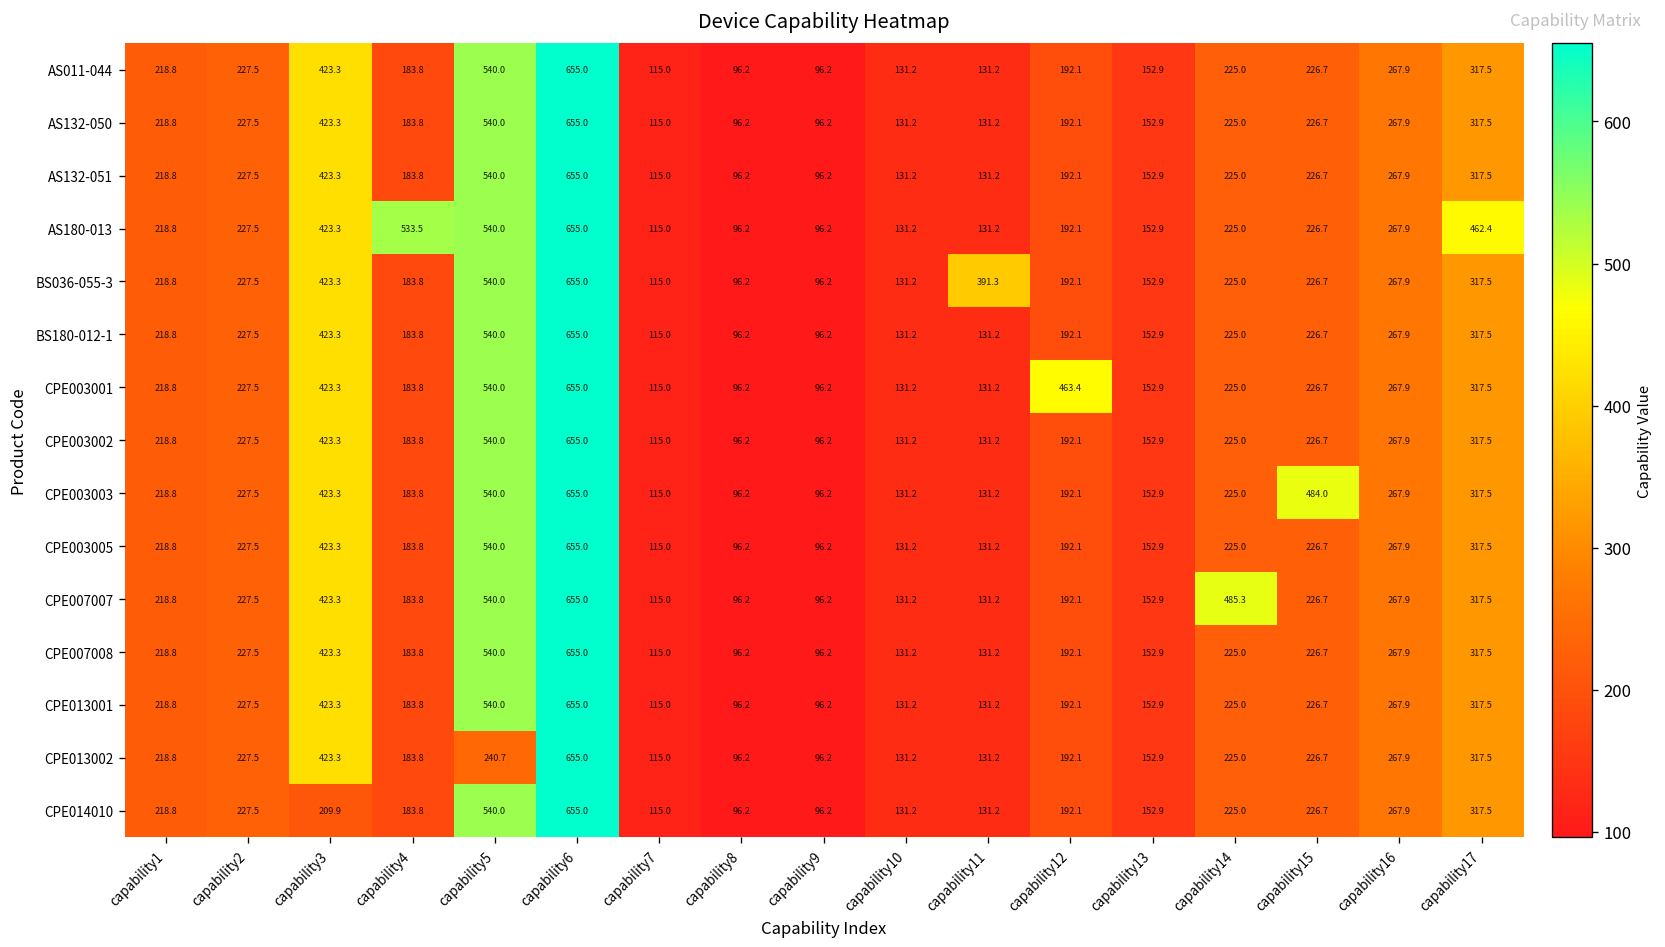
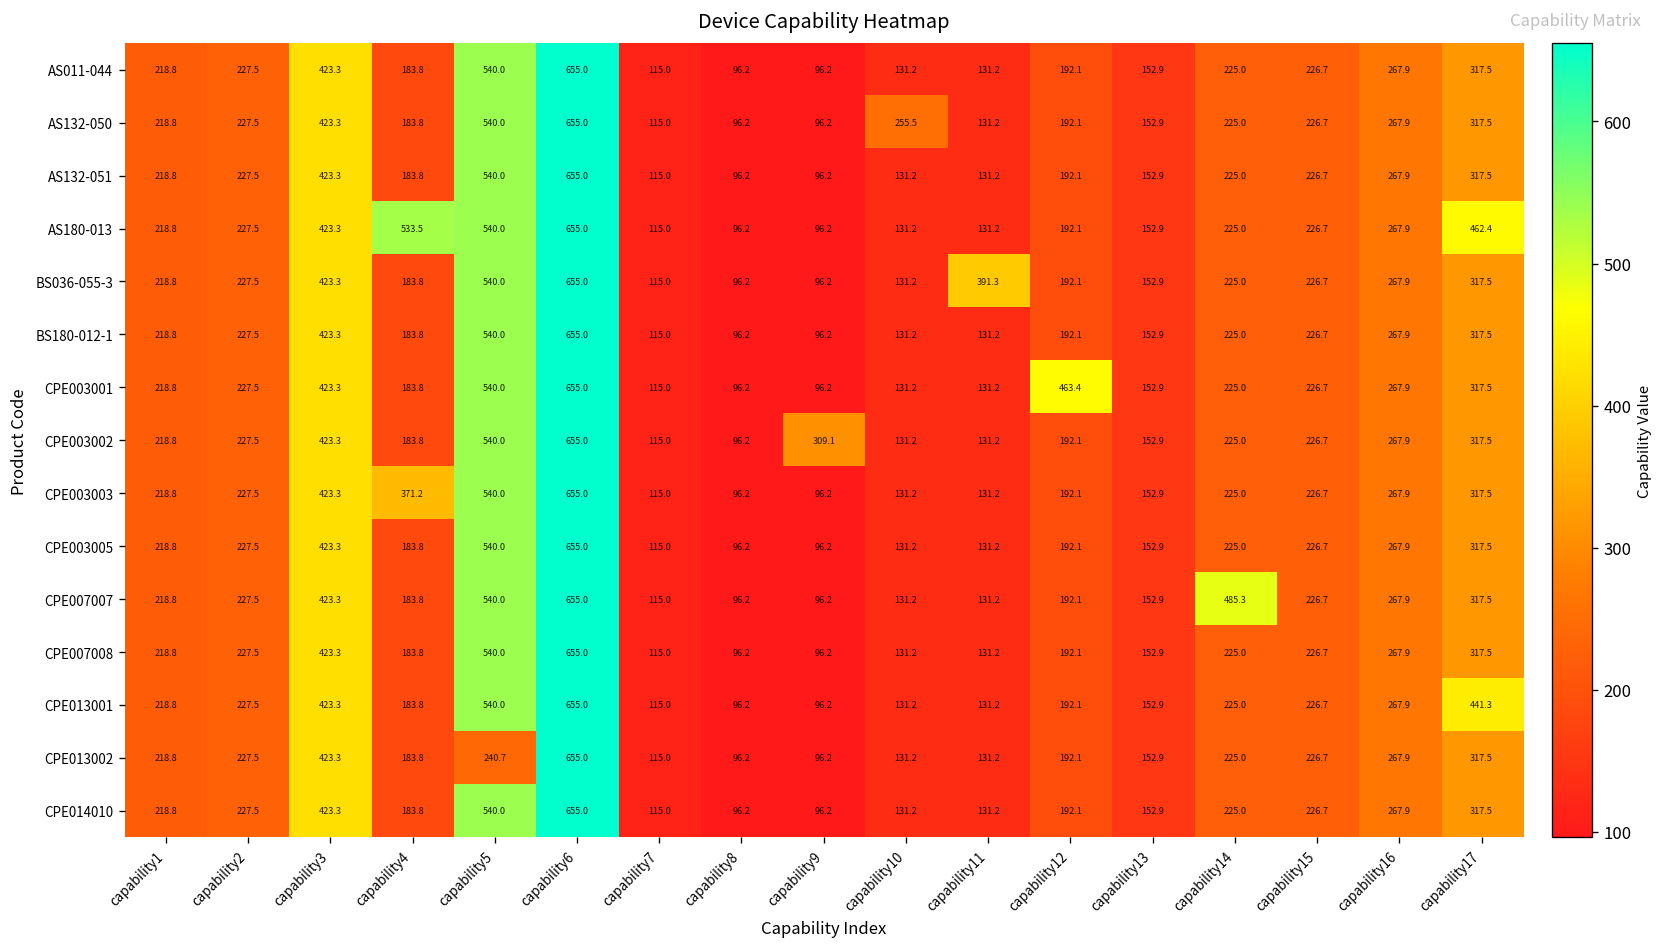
  {
    "AS132-050": {
      "capability1": 218.8,
      "capability2": 227.5,
      "capability3": 423.3,
      "capability4": 183.8,
      "capability5": 540.0,
      "capability6": 655.0,
      "capability7": 115.0,
      "capability8": 96.2,
      "capability9": 96.2,
-     "capability10": 131.2,
+     "capability10": 255.5,
      "capability11": 131.2,
      "capability12": 192.1,
      "capability13": 152.9,
      "capability14": 225.0,
      "capability15": 226.7,
      "capability16": 267.9,
      "capability17": 317.5
    },
    "CPE003002": {
      "capability1": 218.8,
      "capability2": 227.5,
      "capability3": 423.3,
      "capability4": 183.8,
      "capability5": 540.0,
      "capability6": 655.0,
      "capability7": 115.0,
      "capability8": 96.2,
-     "capability9": 96.2,
+     "capability9": 309.1,
      "capability10": 131.2,
      "capability11": 131.2,
      "capability12": 192.1,
      "capability13": 152.9,
      "capability14": 225.0,
      "capability15": 226.7,
      "capability16": 267.9,
      "capability17": 317.5
    },
    "CPE003003": {
      "capability1": 218.8,
      "capability2": 227.5,
      "capability3": 423.3,
-     "capability4": 183.8,
+     "capability4": 371.2,
      "capability5": 540.0,
      "capability6": 655.0,
      "capability7": 115.0,
      "capability8": 96.2,
      "capability9": 96.2,
      "capability10": 131.2,
      "capability11": 131.2,
      "capability12": 192.1,
      "capability13": 152.9,
      "capability14": 225.0,
-     "capability15": 484.0,
+     "capability15": 226.7,
      "capability16": 267.9,
      "capability17": 317.5
    },
    "CPE013001": {
      "capability1": 218.8,
      "capability2": 227.5,
      "capability3": 423.3,
      "capability4": 183.8,
      "capability5": 540.0,
      "capability6": 655.0,
      "capability7": 115.0,
      "capability8": 96.2,
      "capability9": 96.2,
      "capability10": 131.2,
      "capability11": 131.2,
      "capability12": 192.1,
      "capability13": 152.9,
      "capability14": 225.0,
      "capability15": 226.7,
      "capability16": 267.9,
-     "capability17": 317.5
+     "capability17": 441.3
    },
    "CPE014010": {
      "capability1": 218.8,
      "capability2": 227.5,
-     "capability3": 209.9,
+     "capability3": 423.3,
      "capability4": 183.8,
      "capability5": 540.0,
      "capability6": 655.0,
      "capability7": 115.0,
      "capability8": 96.2,
      "capability9": 96.2,
      "capability10": 131.2,
      "capability11": 131.2,
      "capability12": 192.1,
      "capability13": 152.9,
      "capability14": 225.0,
      "capability15": 226.7,
      "capability16": 267.9,
      "capability17": 317.5
    }
  }
